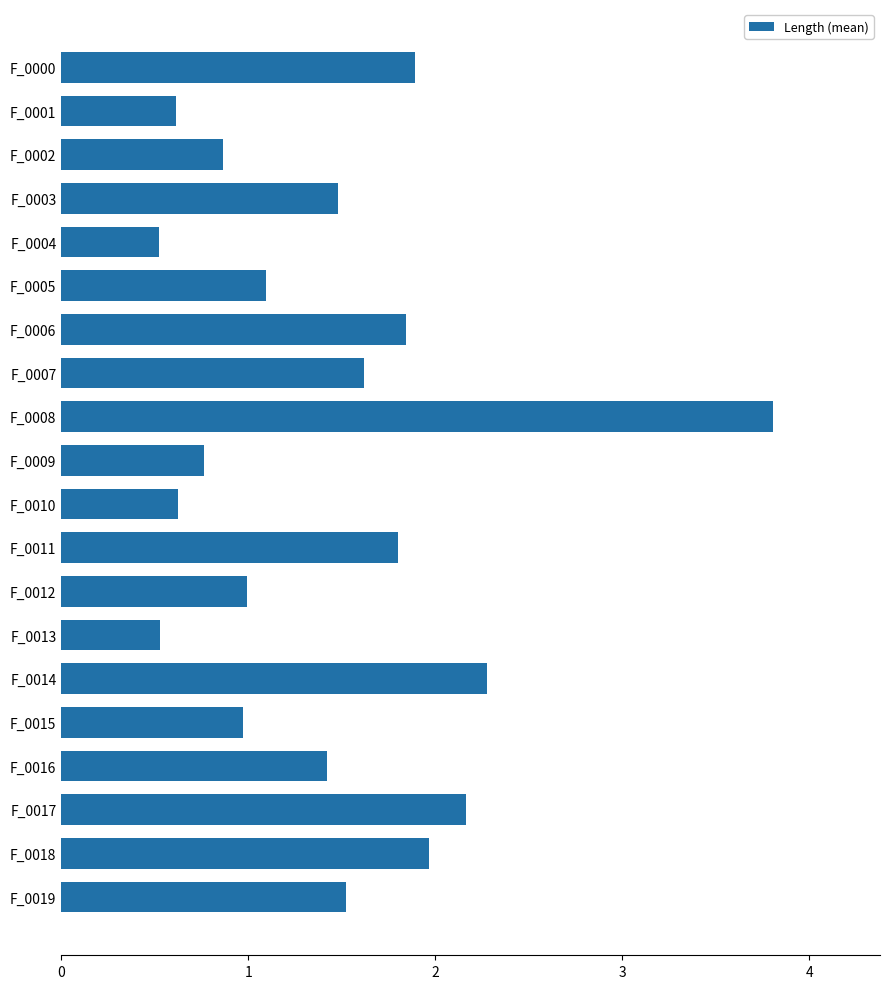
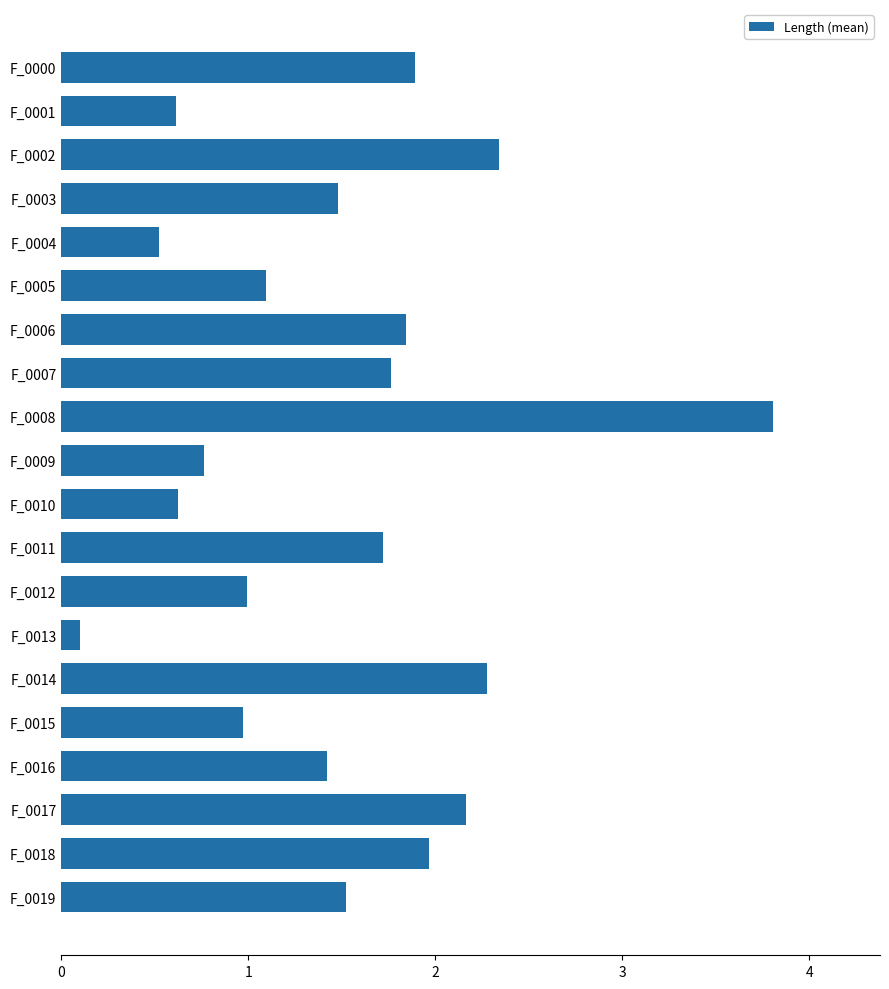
  {
    "F_0000": 1.89,
    "F_0001": 0.61,
-   "F_0002": 0.86,
+   "F_0002": 2.34,
    "F_0003": 1.48,
    "F_0004": 0.52,
    "F_0005": 1.09,
    "F_0006": 1.84,
-   "F_0007": 1.62,
+   "F_0007": 1.76,
    "F_0008": 3.81,
    "F_0009": 0.76,
    "F_0010": 0.63,
-   "F_0011": 1.80,
+   "F_0011": 1.72,
    "F_0012": 0.99,
-   "F_0013": 0.53,
+   "F_0013": 0.10,
    "F_0014": 2.28,
    "F_0015": 0.97,
    "F_0016": 1.42,
    "F_0017": 2.16,
    "F_0018": 1.97,
    "F_0019": 1.52
  }
